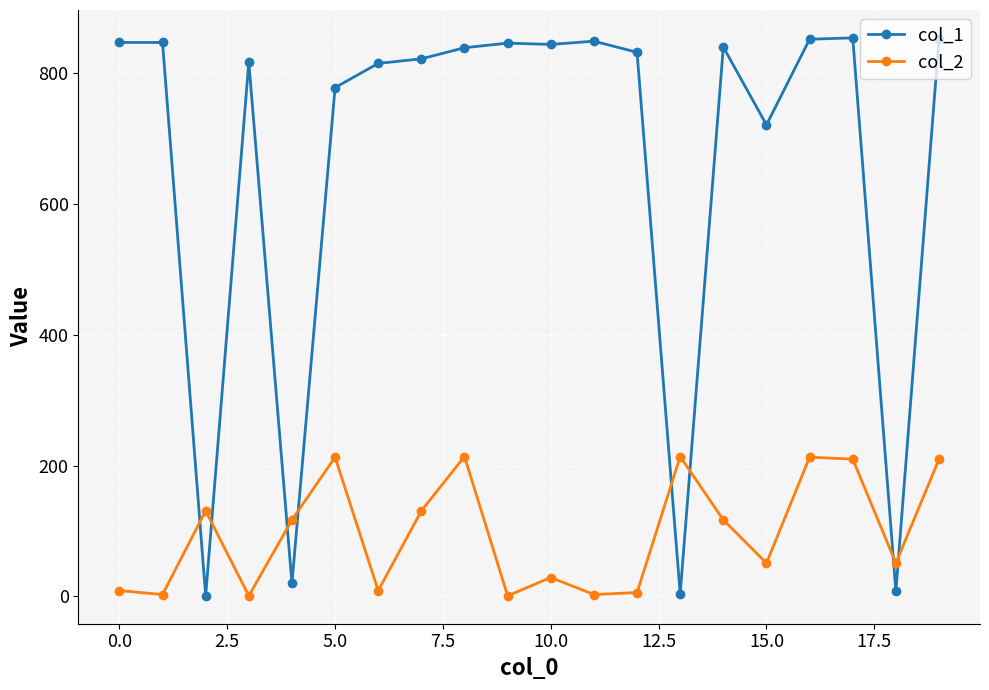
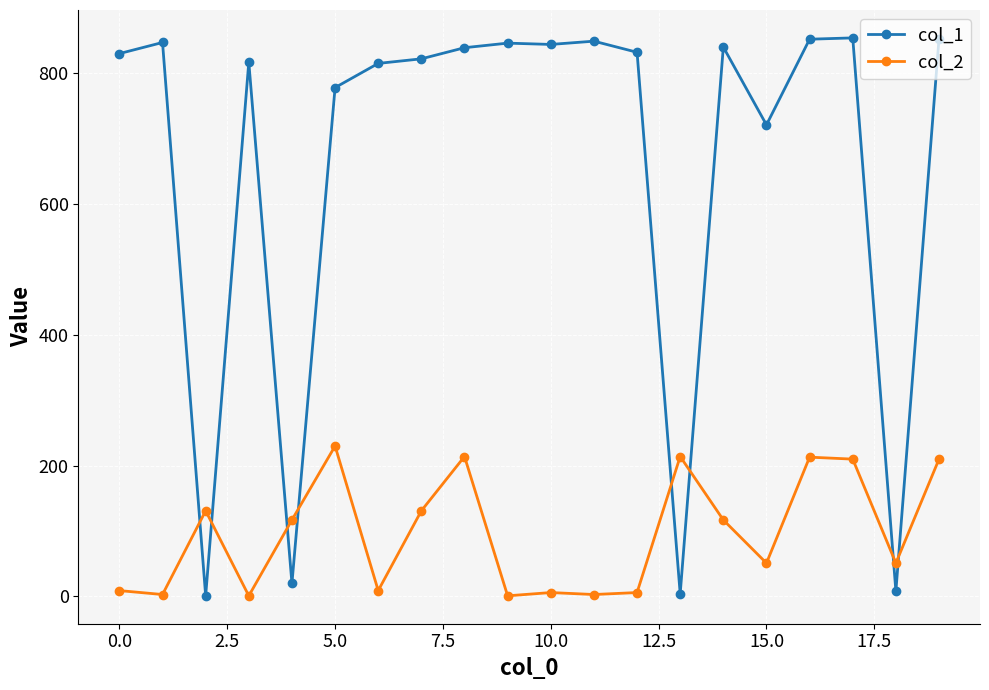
  {
    "col_1": {
-     "0.0": 850,
+     "0.0": 830,
      "5.0": 780,
      "10.0": 840,
      "15.0": 720
    },
    "col_2": {
      "0.0": 10,
-     "5.0": 210,
-     "10.0": 30,
+     "5.0": 230,
+     "10.0": 10,
      "15.0": 50
    }
  }
